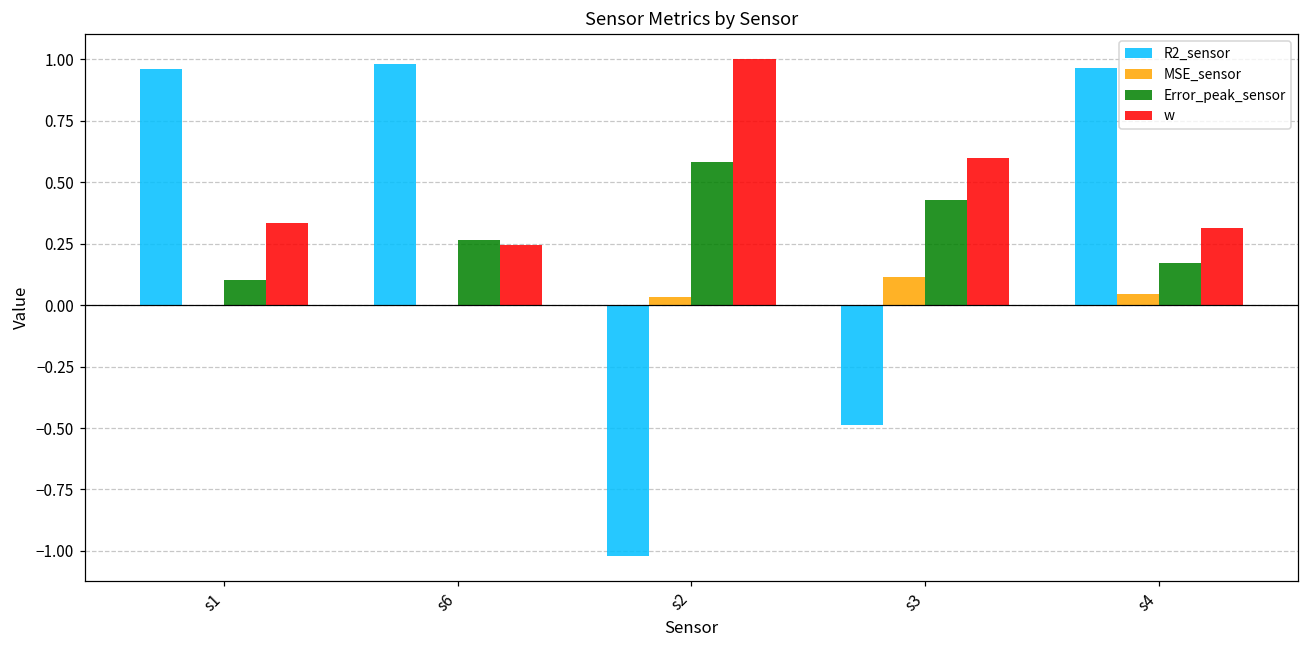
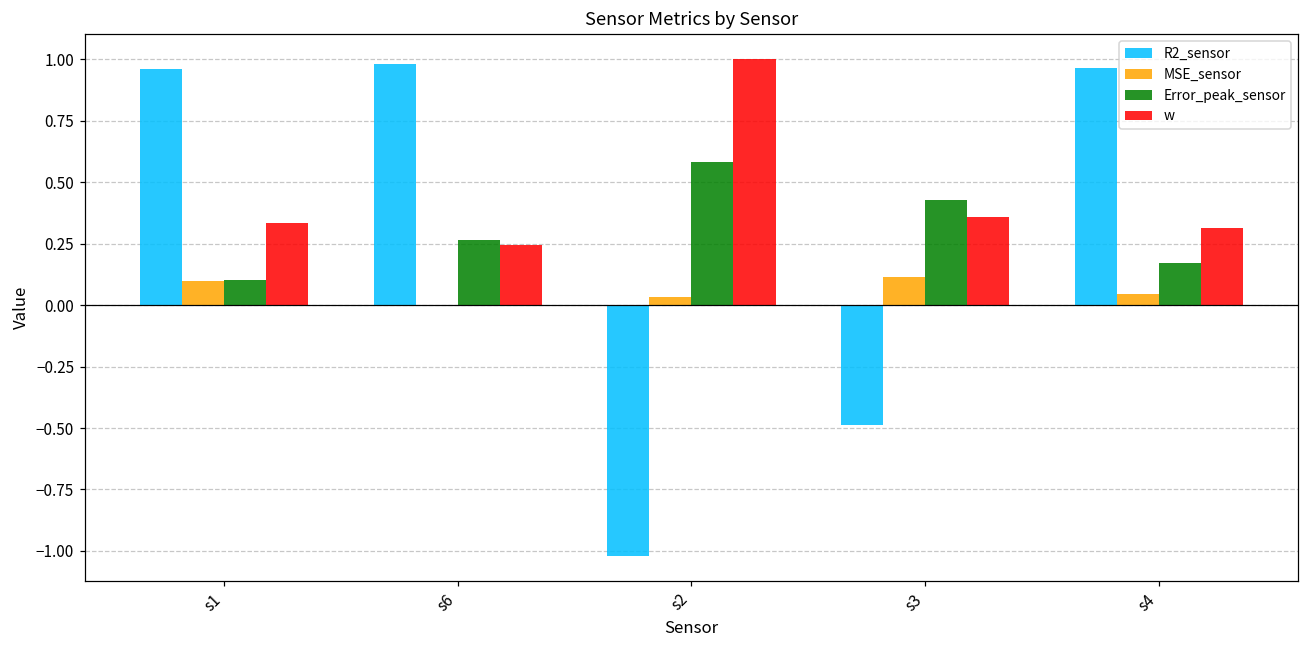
  {
    "R2_sensor": {
      "s1": 0.96,
      "s6": 0.98,
      "s2": -1.02,
      "s3": -0.49,
      "s4": 0.96
    },
    "MSE_sensor": {
-     "s1": 0.00,
+     "s1": 0.10,
      "s2": 0.03,
      "s3": 0.11,
      "s4": 0.05
    },
    "Error_peak_sensor": {
      "s1": 0.10,
      "s6": 0.26,
      "s2": 0.58,
      "s3": 0.43,
      "s4": 0.17
    },
    "w": {
      "s1": 0.33,
      "s6": 0.25,
      "s2": 1.00,
-     "s3": 0.60,
+     "s3": 0.36,
      "s4": 0.31
    }
  }
